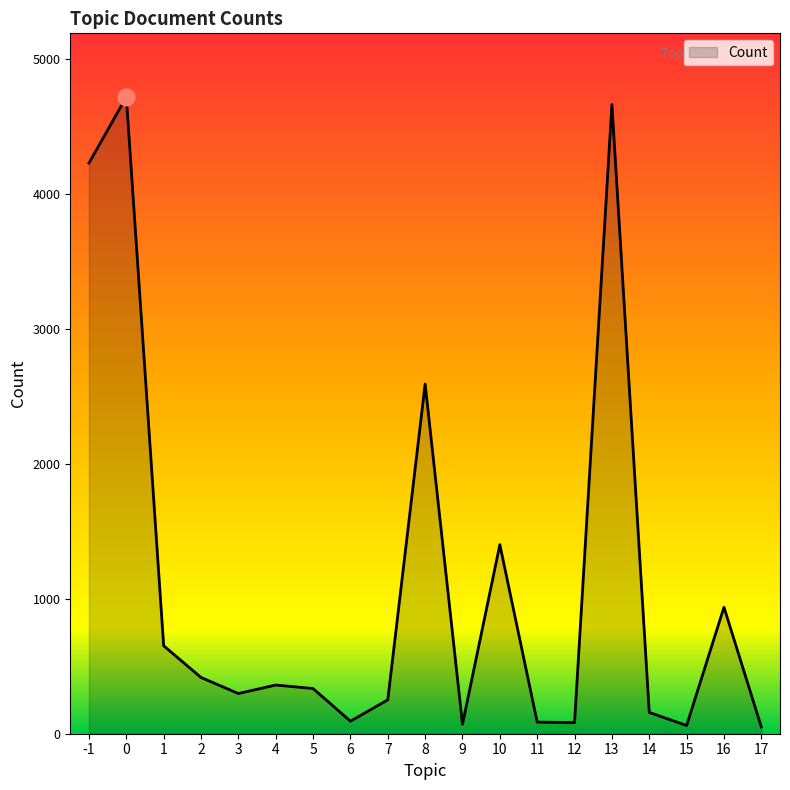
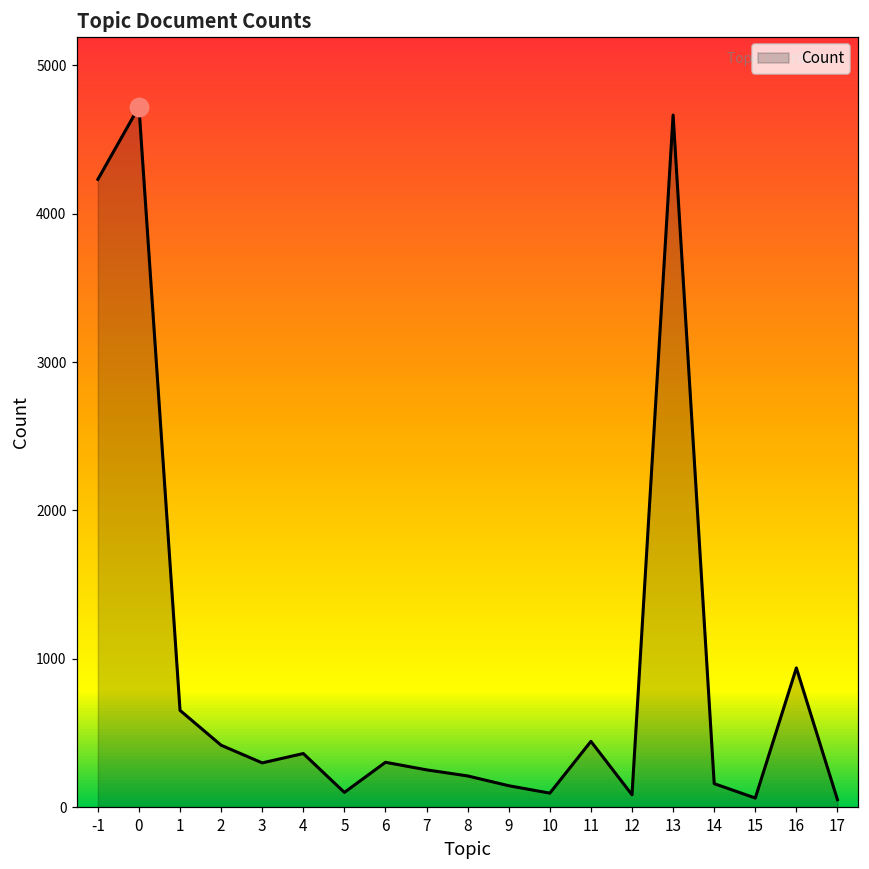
  {
    "Count": {
      "-1": 4230,
      "1": 650,
      "2": 420,
      "3": 300,
      "4": 360,
-     "5": 340,
-     "6": 90,
+     "5": 100,
+     "6": 300,
      "7": 250,
-     "8": 2590,
-     "9": 70,
-     "10": 1400,
-     "11": 90,
+     "8": 210,
+     "9": 140,
+     "10": 90,
+     "11": 440,
      "12": 80,
      "13": 4670,
      "14": 160,
      "15": 60,
      "16": 940,
      "17": 50
    }
  }
